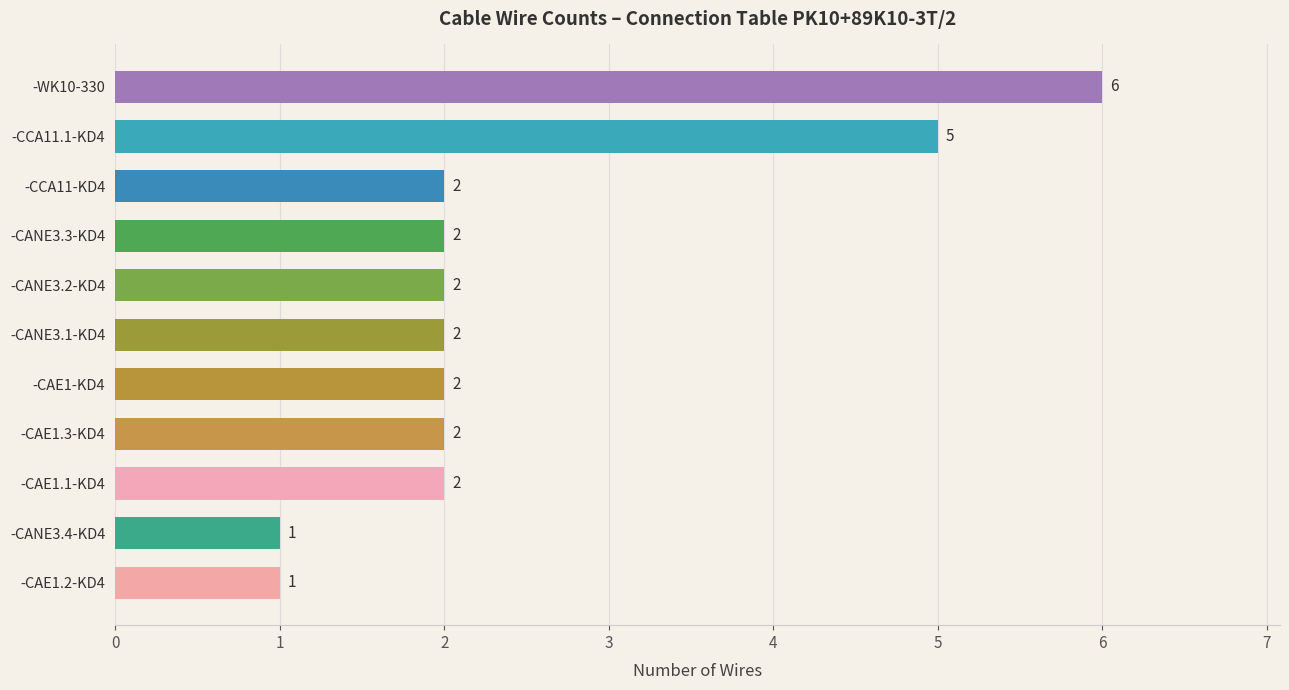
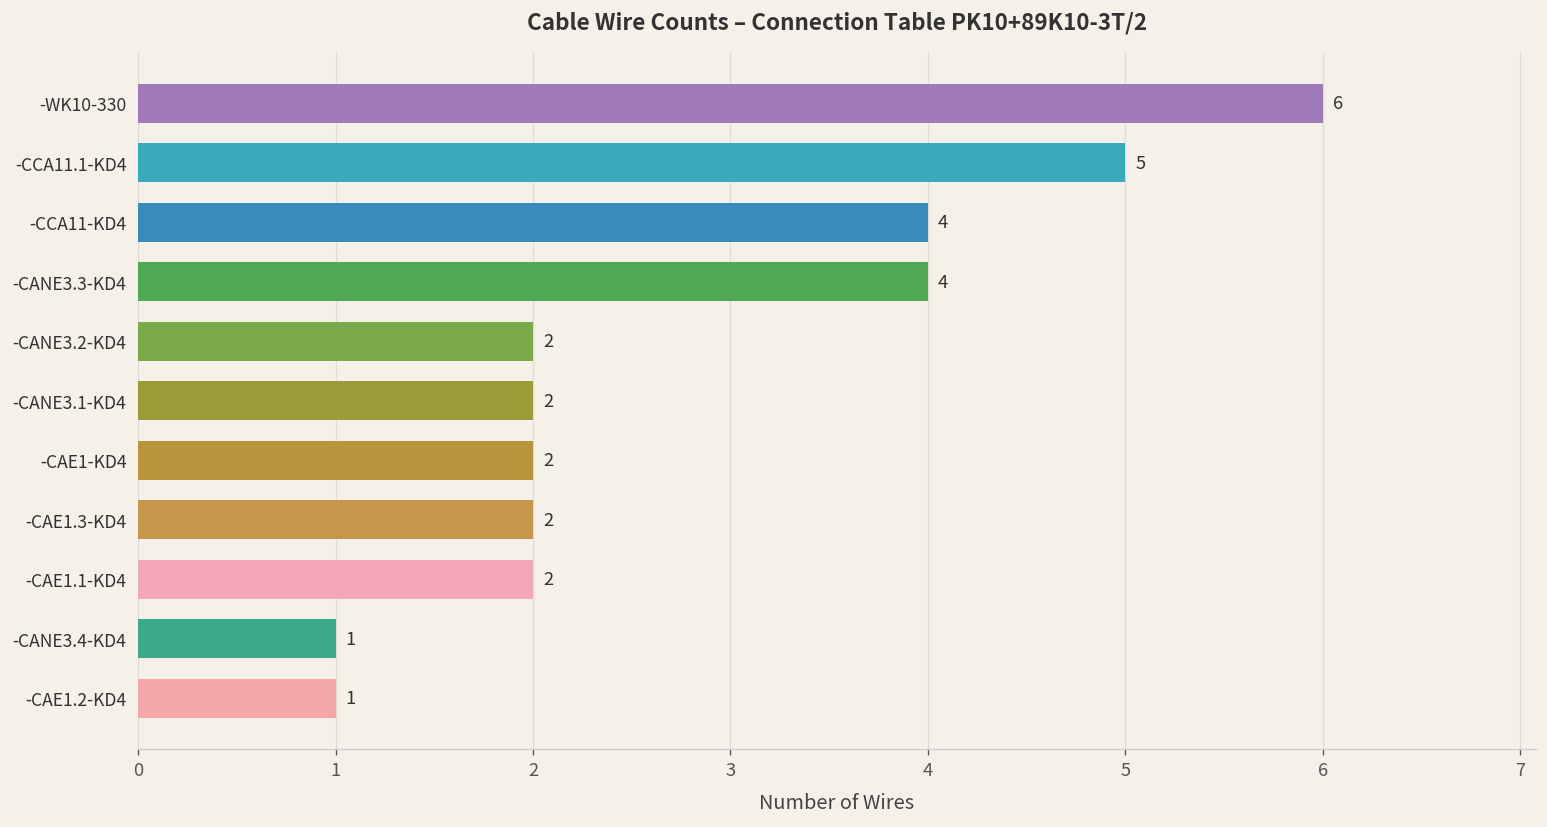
  {
    "-WK10-330": 6,
    "-CCA11.1-KD4": 5,
-   "-CCA11-KD4": 2,
-   "-CANE3.3-KD4": 2,
+   "-CCA11-KD4": 4,
+   "-CANE3.3-KD4": 4,
    "-CANE3.2-KD4": 2,
    "-CANE3.1-KD4": 2,
    "-CAE1-KD4": 2,
    "-CAE1.3-KD4": 2,
    "-CAE1.1-KD4": 2,
    "-CANE3.4-KD4": 1,
    "-CAE1.2-KD4": 1
  }
